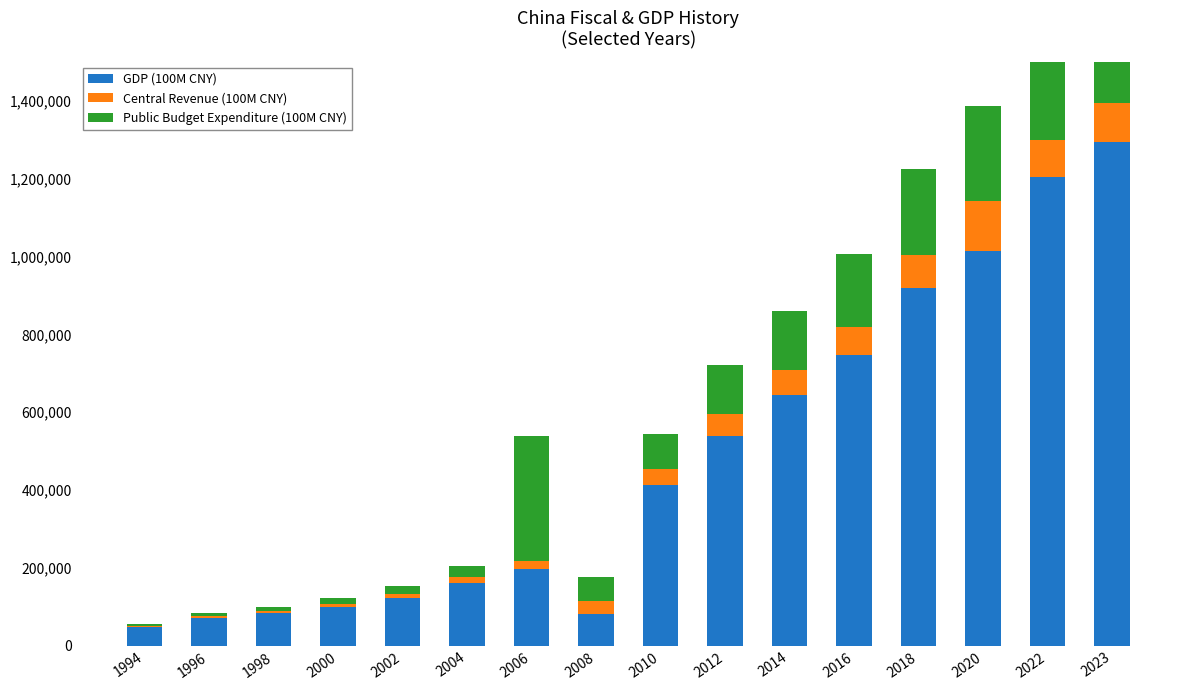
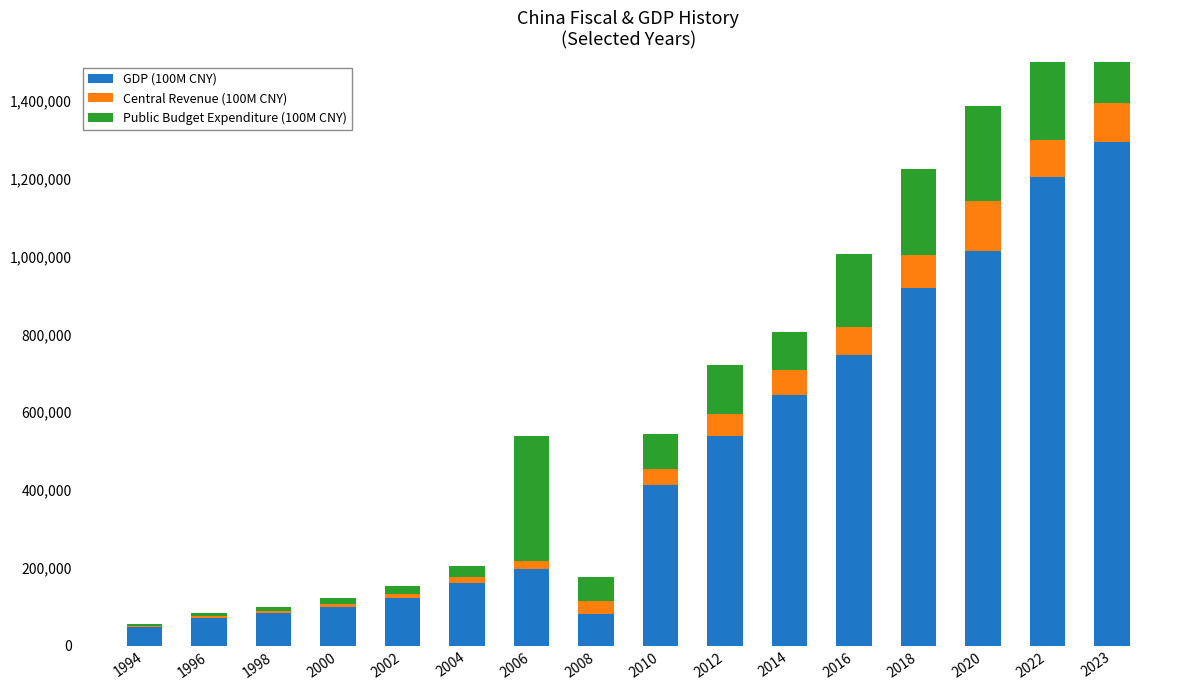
  {
    "GDP (100M CNY)": {
      "1994": "50,000",
      "1996": "70,000",
      "1998": "90,000",
      "2000": "100,000",
      "2002": "120,000",
      "2004": "160,000",
      "2006": "200,000",
      "2008": "80,000",
      "2010": "410,000",
      "2012": "540,000",
      "2014": "640,000",
      "2016": "750,000",
      "2018": "920,000",
      "2020": "1,010,000",
      "2022": "1,200,000",
      "2023": "1,290,000"
    },
    "Central Revenue (100M CNY)": {
      "2000": "10,000",
      "2002": "10,000",
      "2004": "10,000",
      "2006": "20,000",
      "2008": "30,000",
      "2010": "40,000",
      "2012": "60,000",
      "2014": "60,000",
      "2016": "70,000",
      "2018": "90,000",
      "2020": "130,000",
      "2022": "90,000",
      "2023": "100,000"
    },
    "Public Budget Expenditure (100M CNY)": {
      "1996": "10,000",
      "1998": "10,000",
      "2000": "20,000",
      "2002": "20,000",
      "2004": "30,000",
      "2006": "320,000",
      "2008": "60,000",
      "2010": "90,000",
      "2012": "130,000",
-     "2014": "150,000",
+     "2014": "100,000",
      "2016": "190,000",
      "2018": "220,000",
      "2020": "250,000"
    }
  }
